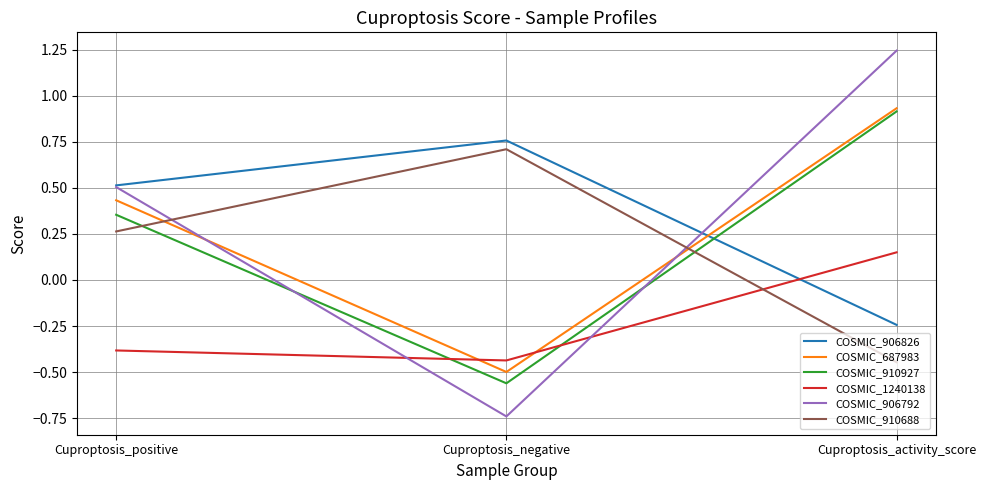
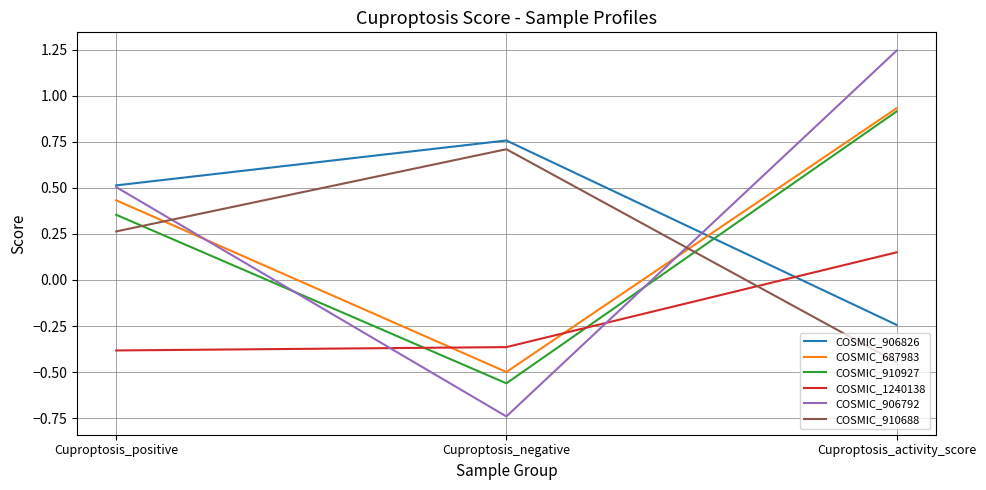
  {
    "COSMIC_906826": {
      "Cuproptosis_negative": 0.76,
      "Cuproptosis_activity_score": -0.24
    },
    "COSMIC_687983": {
      "Cuproptosis_positive": 0.43,
      "Cuproptosis_negative": -0.50,
      "Cuproptosis_activity_score": 0.93
    },
    "COSMIC_910927": {
      "Cuproptosis_positive": 0.35,
      "Cuproptosis_negative": -0.56,
      "Cuproptosis_activity_score": 0.92
    },
    "COSMIC_1240138": {
      "Cuproptosis_positive": -0.38,
-     "Cuproptosis_negative": -0.44,
+     "Cuproptosis_negative": -0.36,
      "Cuproptosis_activity_score": 0.15
    },
    "COSMIC_906792": {
      "Cuproptosis_negative": -0.74,
      "Cuproptosis_activity_score": 1.25
    },
    "COSMIC_910688": {
      "Cuproptosis_positive": 0.26,
      "Cuproptosis_negative": 0.71
    }
  }
